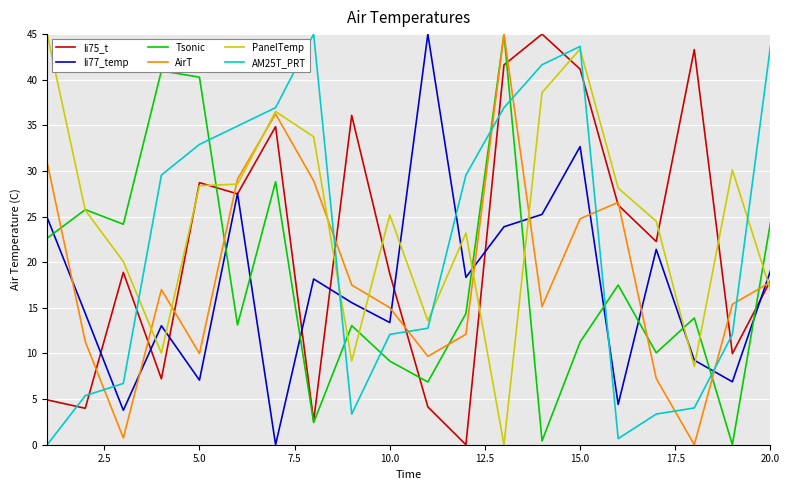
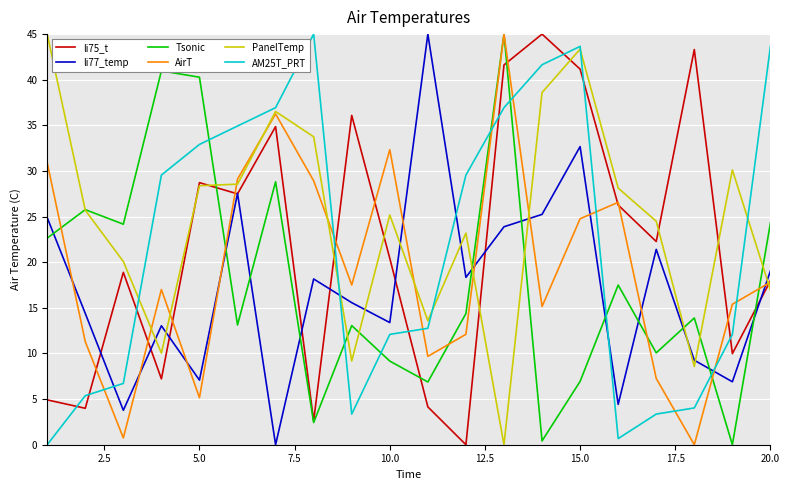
  {
    "li75_t": {
      "5.0": 29,
-     "10.0": 19,
+     "10.0": 20,
      "15.0": 41
    },
    "li77_temp": {
      "5.0": 7,
      "10.0": 13,
      "15.0": 33,
      "20.0": 19
    },
    "Tsonic": {
      "5.0": 40,
      "10.0": 9,
-     "15.0": 11,
+     "15.0": 7,
      "20.0": 24
    },
    "AirT": {
-     "5.0": 10,
-     "10.0": 15,
+     "5.0": 5,
+     "10.0": 32,
      "15.0": 25
    },
    "PanelTemp": {
      "5.0": 28,
      "10.0": 25,
      "15.0": 43,
      "20.0": 17
    },
    "AM25T_PRT": {
      "5.0": 33,
      "10.0": 12,
      "15.0": 44,
      "20.0": 44
    }
  }
